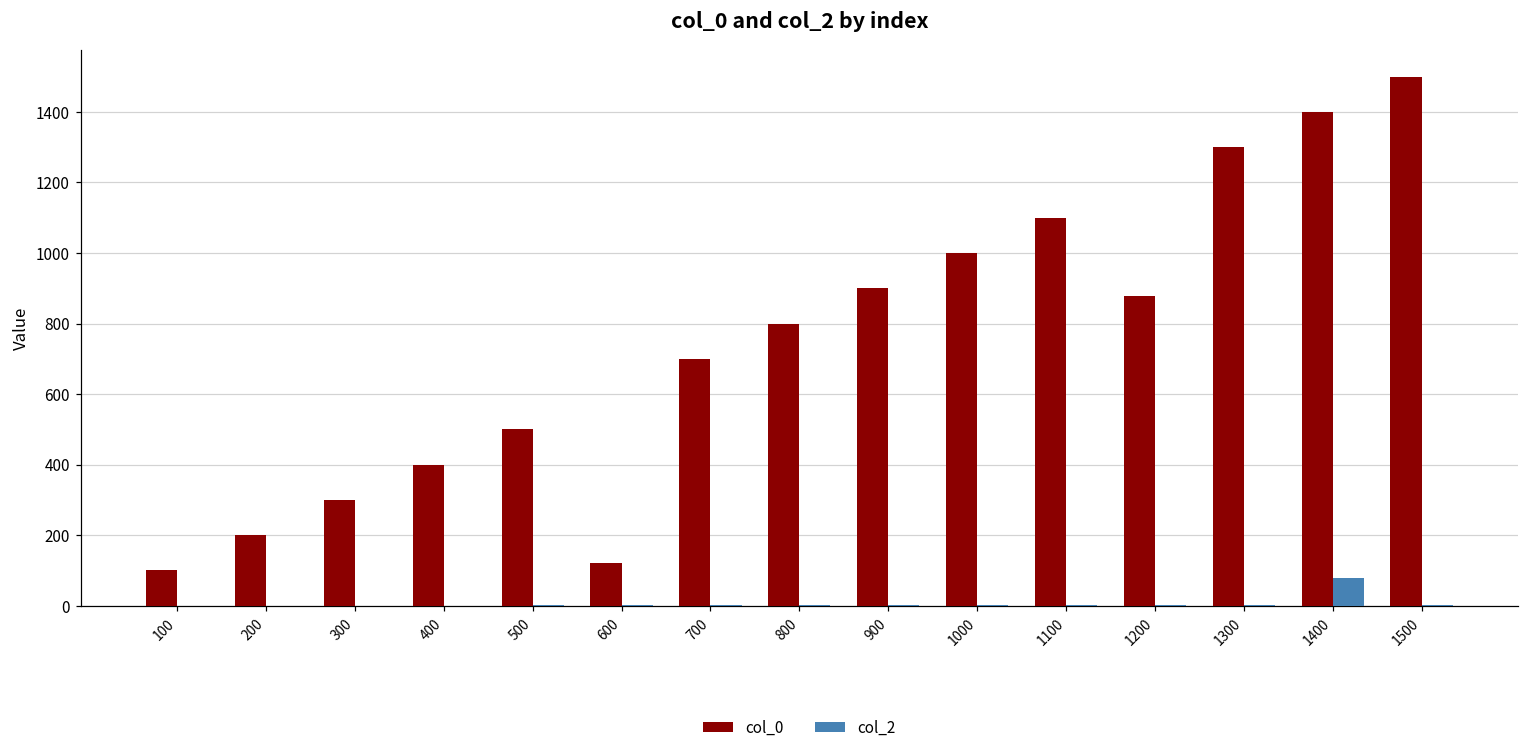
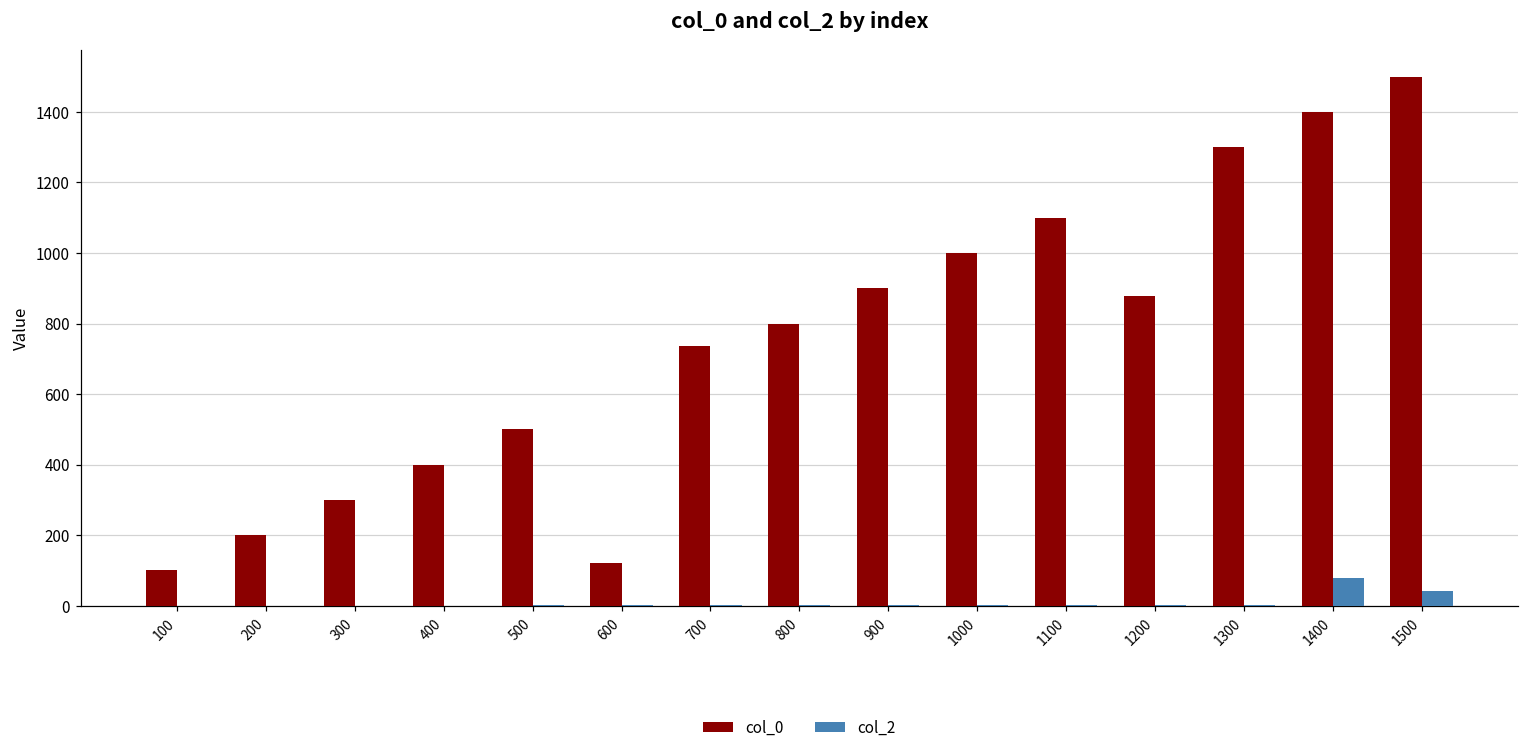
  {
    "col_0": {
      "100": 100,
      "200": 200,
      "300": 300,
      "400": 400,
      "500": 500,
      "600": 120,
-     "700": 700,
+     "700": 740,
      "800": 800,
      "900": 900,
      "1000": 1000,
      "1100": 1100,
      "1200": 880,
      "1300": 1300,
      "1400": 1400,
      "1500": 1500
    },
    "col_2": {
      "100": 0,
      "200": 0,
      "300": 0,
      "400": 0,
      "1400": 80,
-     "1500": 0
+     "1500": 40
    }
  }
